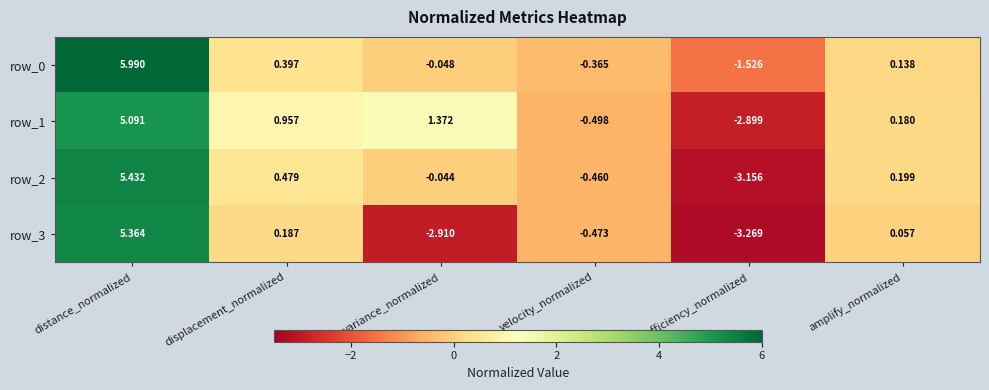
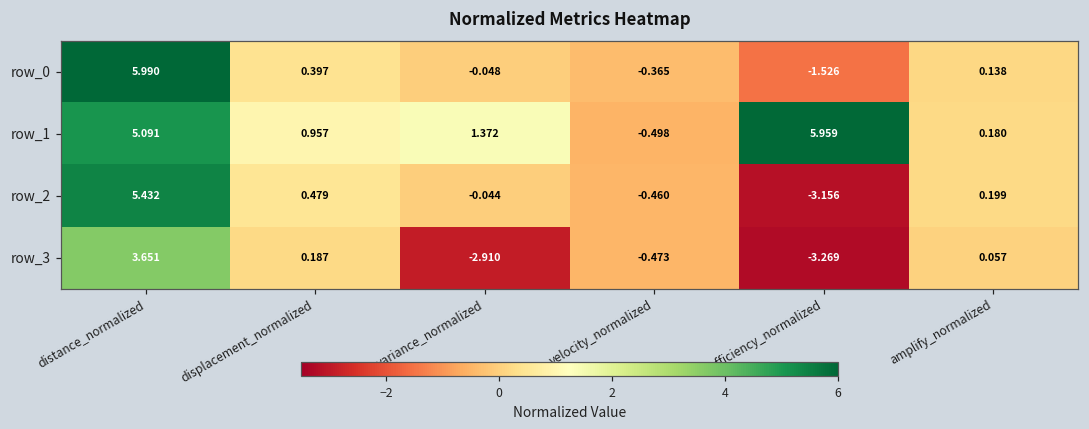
  {
    "row_0": {
      "distance_normalized": 5.990,
      "displacement_normalized": 0.397,
      "variance_normalized": -0.048,
      "velocity_normalized": -0.365,
      "efficiency_normalized": -1.526,
      "amplify_normalized": 0.138
    },
    "row_1": {
      "distance_normalized": 5.091,
      "displacement_normalized": 0.957,
      "variance_normalized": 1.372,
      "velocity_normalized": -0.498,
-     "efficiency_normalized": -2.899,
+     "efficiency_normalized": 5.959,
      "amplify_normalized": 0.180
    },
    "row_2": {
      "distance_normalized": 5.432,
      "displacement_normalized": 0.479,
      "variance_normalized": -0.044,
      "velocity_normalized": -0.460,
      "efficiency_normalized": -3.156,
      "amplify_normalized": 0.199
    },
    "row_3": {
-     "distance_normalized": 5.364,
+     "distance_normalized": 3.651,
      "displacement_normalized": 0.187,
      "variance_normalized": -2.910,
      "velocity_normalized": -0.473,
      "efficiency_normalized": -3.269,
      "amplify_normalized": 0.057
    }
  }
